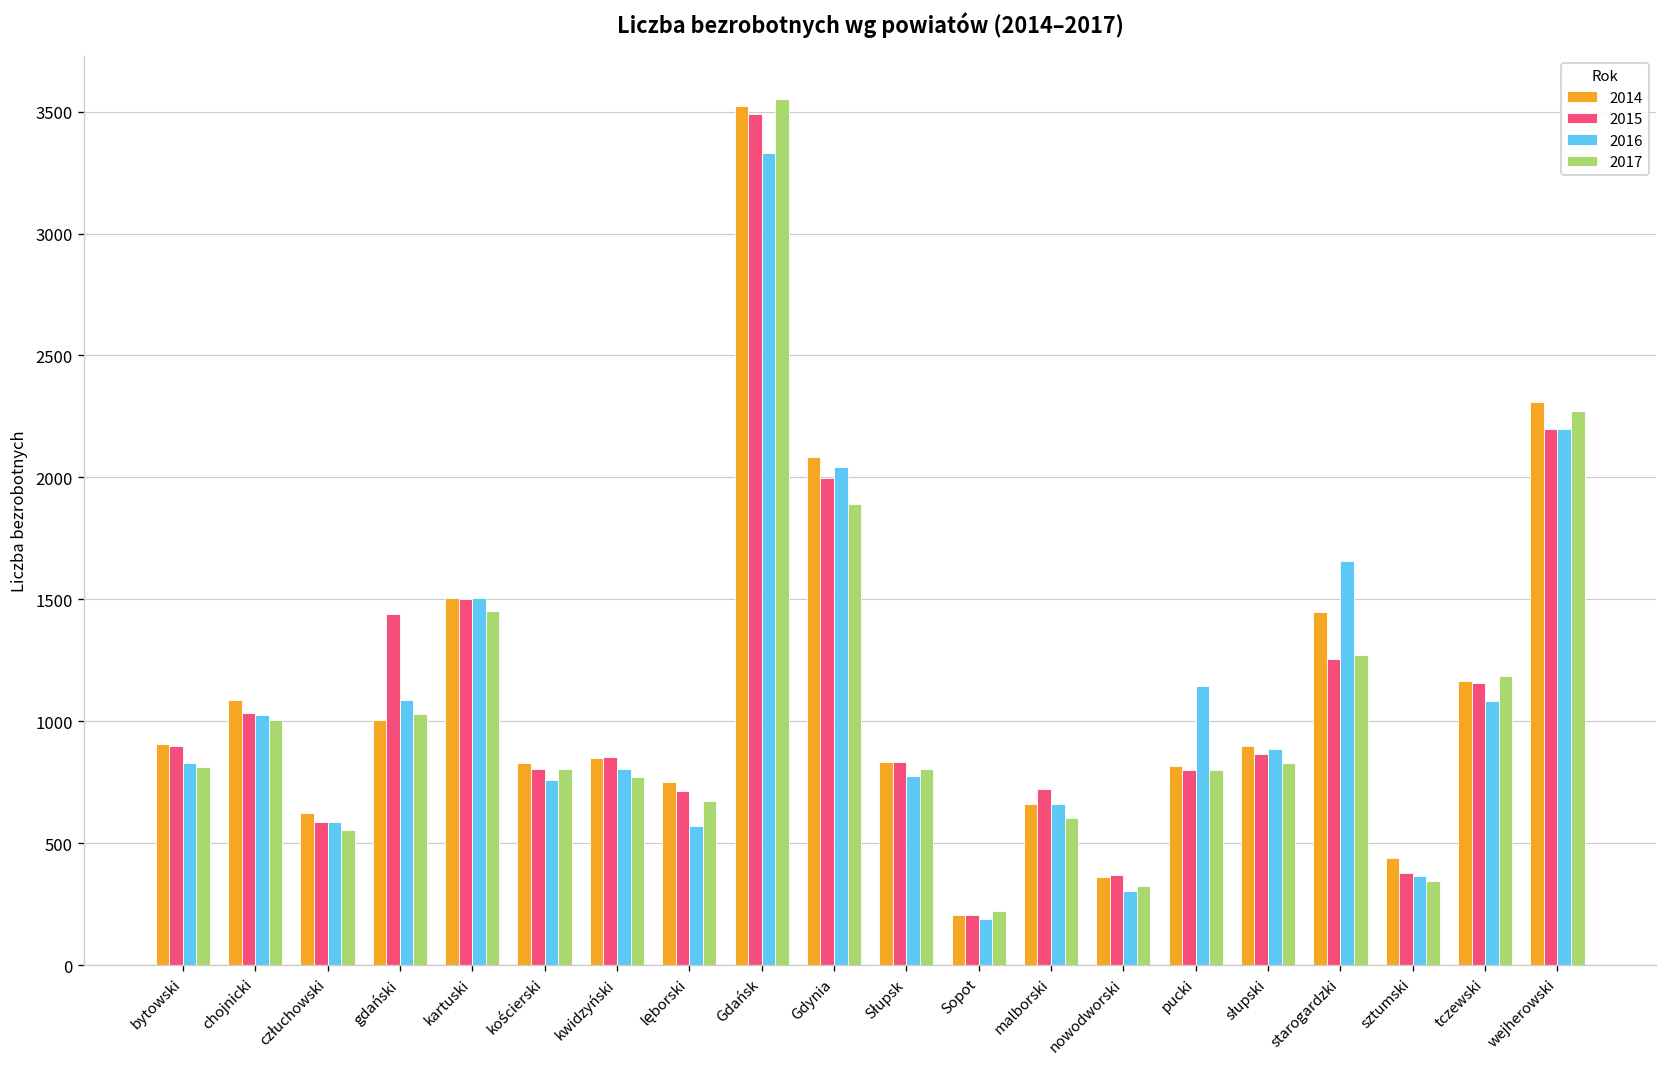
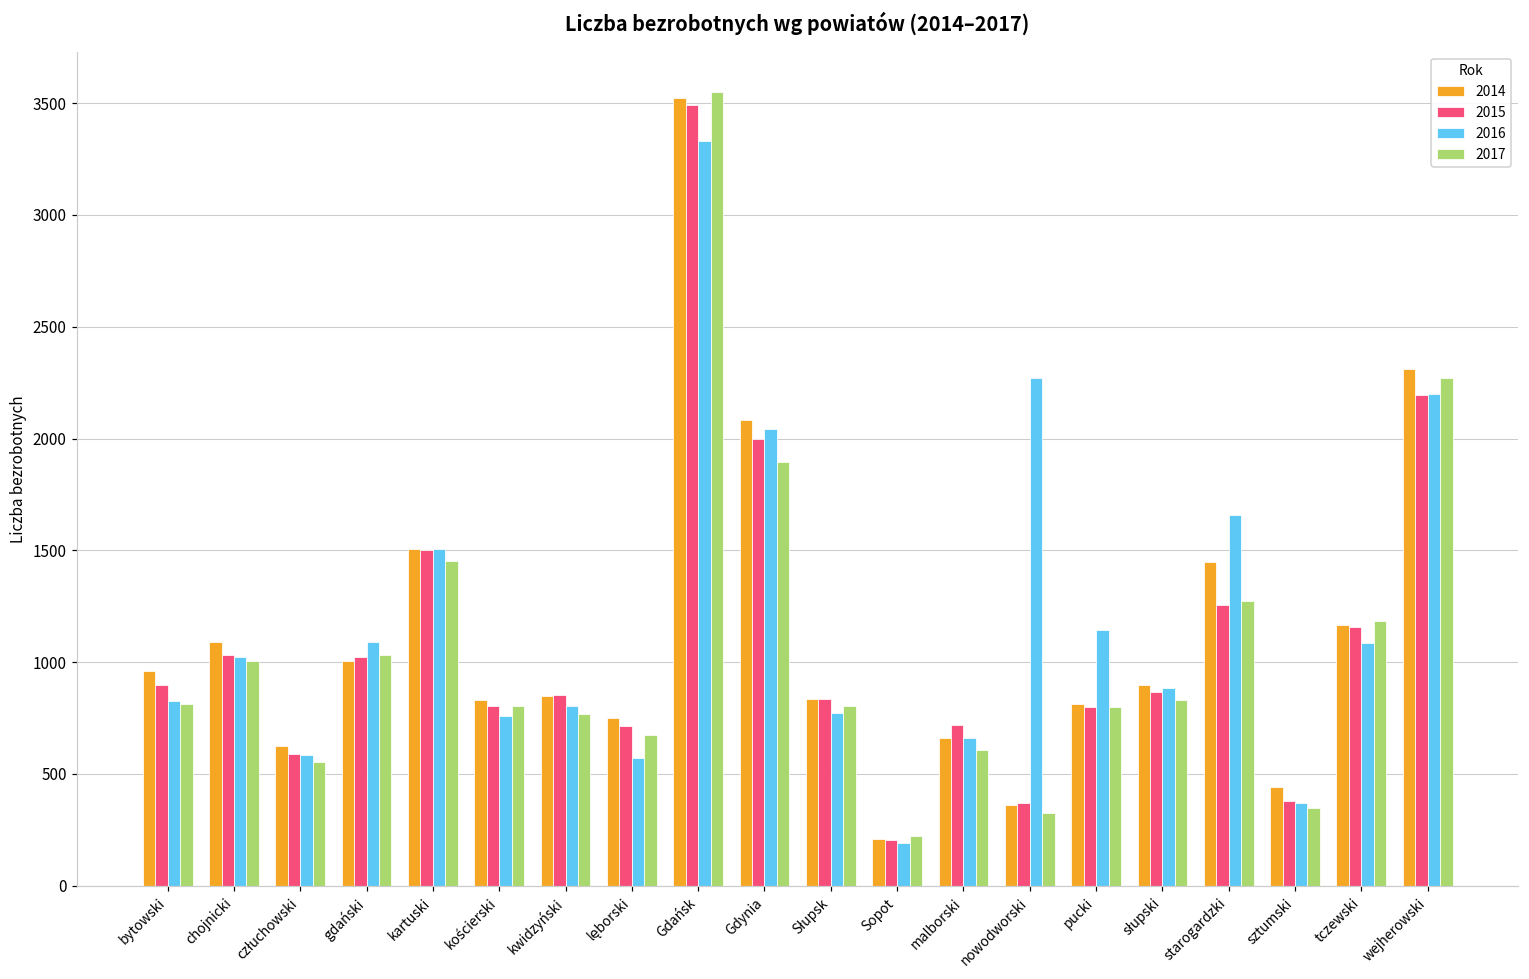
  {
    "2014": {
-     "bytowski": 910,
+     "bytowski": 960,
      "chojnicki": 1090,
      "człuchowski": 620,
      "gdański": 1010,
      "kartuski": 1500,
      "kościerski": 830,
      "kwidzyński": 850,
      "lęborski": 750,
      "Gdańsk": 3520,
      "Gdynia": 2080,
      "Słupsk": 840,
      "Sopot": 210,
      "malborski": 660,
      "nowodworski": 360,
      "pucki": 820,
      "słupski": 900,
      "starogardzki": 1450,
      "sztumski": 440,
      "tczewski": 1170,
      "wejherowski": 2310
    },
    "2015": {
      "bytowski": 900,
      "chojnicki": 1030,
      "człuchowski": 590,
-     "gdański": 1440,
+     "gdański": 1020,
      "kartuski": 1500,
      "kościerski": 800,
      "kwidzyński": 850,
      "lęborski": 710,
      "Gdańsk": 3490,
      "Gdynia": 2000,
      "Słupsk": 830,
      "Sopot": 210,
      "malborski": 720,
      "nowodworski": 370,
      "pucki": 800,
      "słupski": 870,
      "starogardzki": 1250,
      "sztumski": 380,
      "tczewski": 1160,
      "wejherowski": 2200
    },
    "2016": {
      "bytowski": 830,
      "chojnicki": 1030,
      "człuchowski": 590,
      "gdański": 1090,
      "kartuski": 1510,
      "kościerski": 760,
      "kwidzyński": 810,
      "lęborski": 570,
      "Gdańsk": 3330,
      "Gdynia": 2040,
      "Słupsk": 770,
      "Sopot": 190,
      "malborski": 660,
-     "nowodworski": 300,
+     "nowodworski": 2270,
      "pucki": 1150,
      "słupski": 890,
      "starogardzki": 1660,
      "sztumski": 370,
      "tczewski": 1090,
      "wejherowski": 2200
    },
    "2017": {
      "bytowski": 810,
      "chojnicki": 1000,
      "człuchowski": 550,
      "gdański": 1030,
      "kartuski": 1450,
      "kościerski": 810,
      "kwidzyński": 770,
      "lęborski": 670,
      "Gdańsk": 3550,
      "Gdynia": 1890,
      "Słupsk": 810,
      "Sopot": 220,
      "malborski": 610,
      "nowodworski": 330,
      "pucki": 800,
      "słupski": 830,
      "starogardzki": 1270,
      "sztumski": 350,
      "tczewski": 1190,
      "wejherowski": 2270
    }
  }
